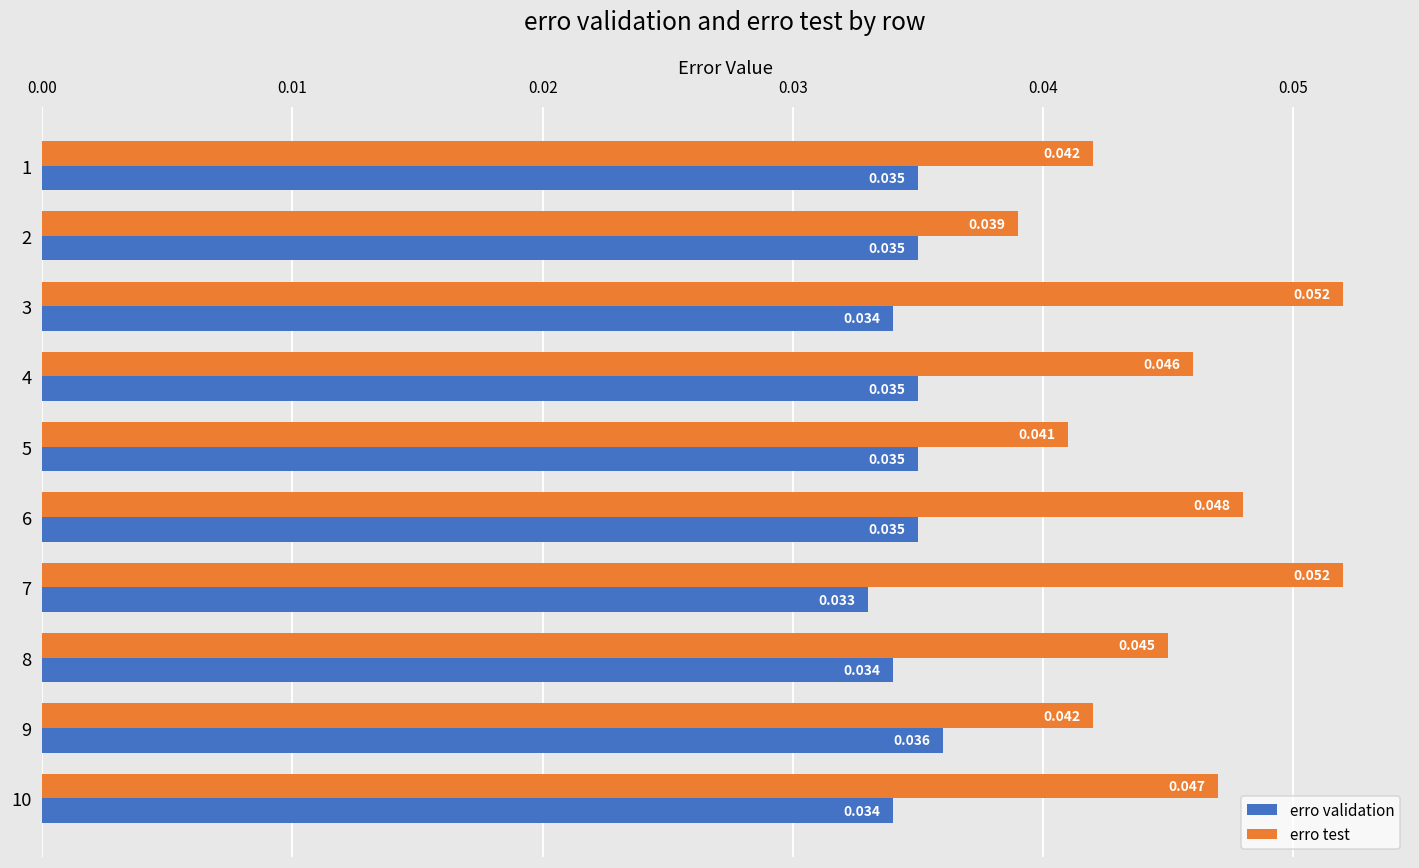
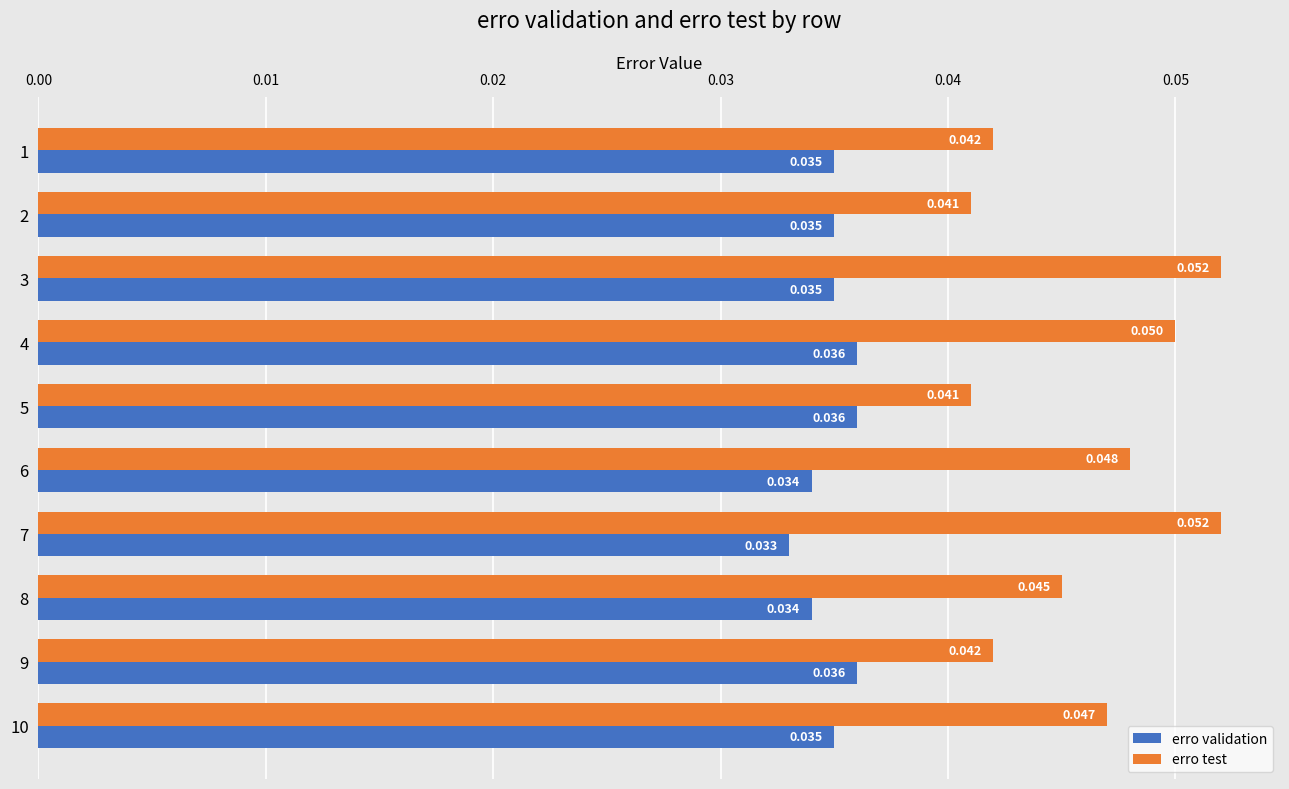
  {
    "erro validation": {
      "1": 0.035,
      "2": 0.035,
-     "3": 0.034,
-     "4": 0.035,
-     "5": 0.035,
-     "6": 0.035,
+     "3": 0.035,
+     "4": 0.036,
+     "5": 0.036,
+     "6": 0.034,
      "7": 0.033,
      "8": 0.034,
      "9": 0.036,
-     "10": 0.034
+     "10": 0.035
    },
    "erro test": {
      "1": 0.042,
-     "2": 0.039,
+     "2": 0.041,
      "3": 0.052,
-     "4": 0.046,
+     "4": 0.050,
      "5": 0.041,
      "6": 0.048,
      "7": 0.052,
      "8": 0.045,
      "9": 0.042,
      "10": 0.047
    }
  }
